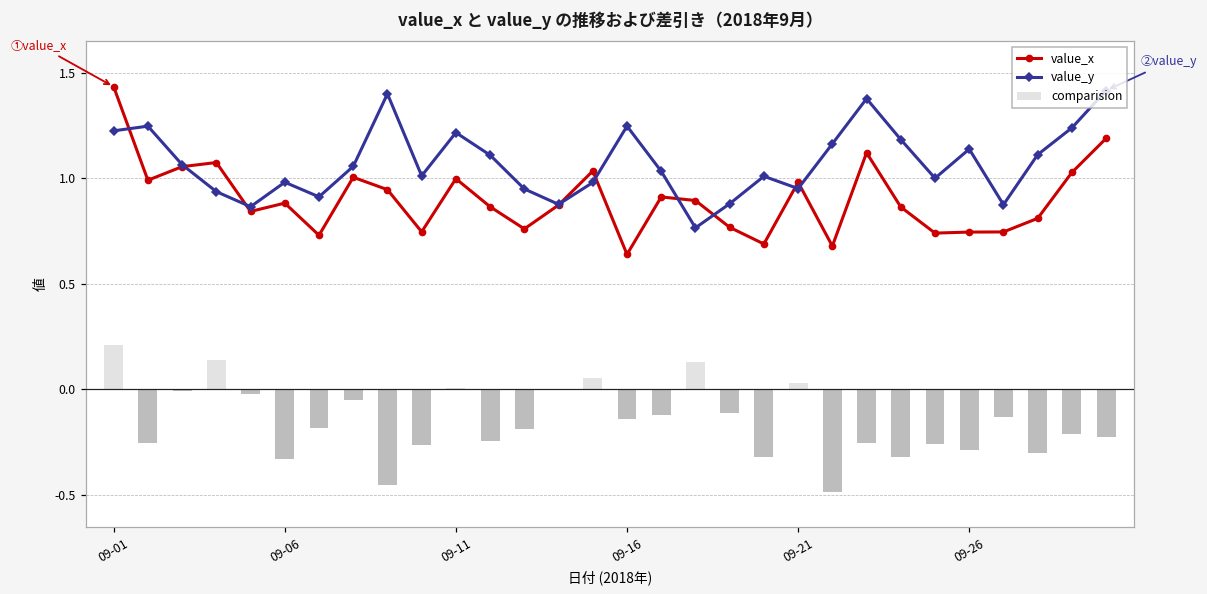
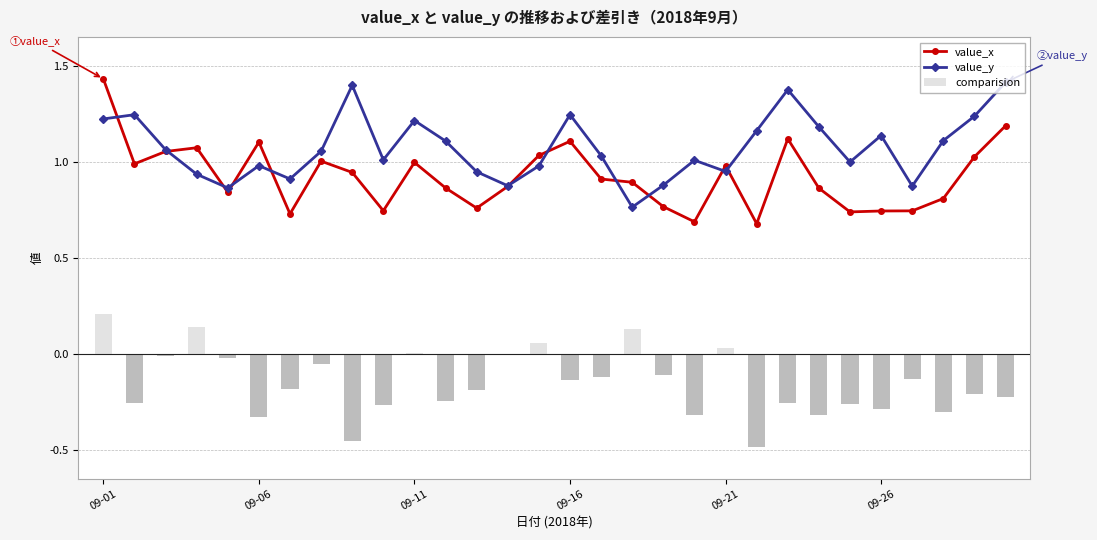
  {
    "value_x": {
      "09-01": 1.43,
-     "09-06": 0.88,
+     "09-06": 1.10,
      "09-11": 1.00,
-     "09-16": 0.64,
+     "09-16": 1.11,
      "09-21": 0.98,
      "09-26": 0.74
    },
    "comparision": {
      "09-01": 0.21,
      "09-06": -0.33,
      "09-16": -0.14,
      "09-21": 0.03,
      "09-26": -0.29
    },
    "value_y": {
      "09-01": 1.22,
      "09-06": 0.98,
      "09-11": 1.22,
      "09-16": 1.25,
      "09-21": 0.95,
      "09-26": 1.14
    }
  }
